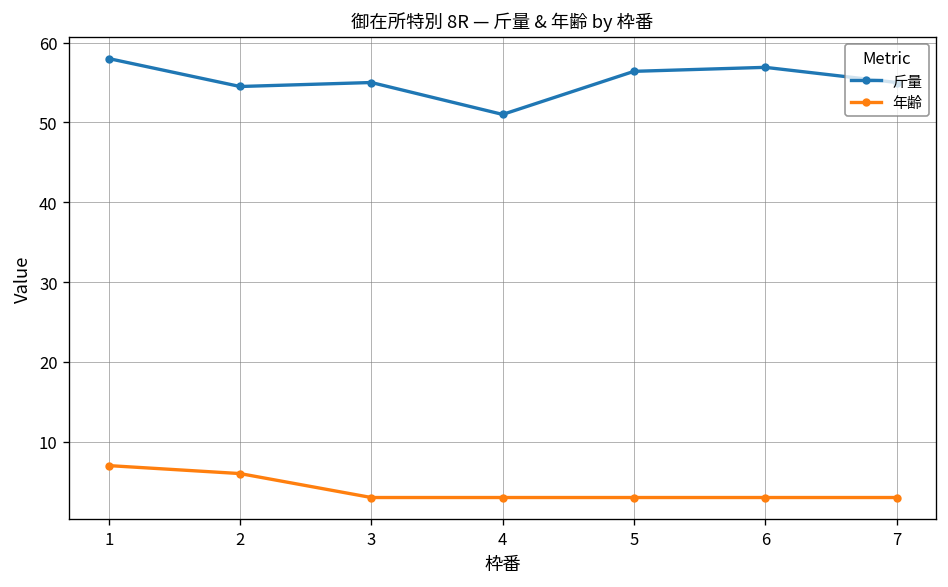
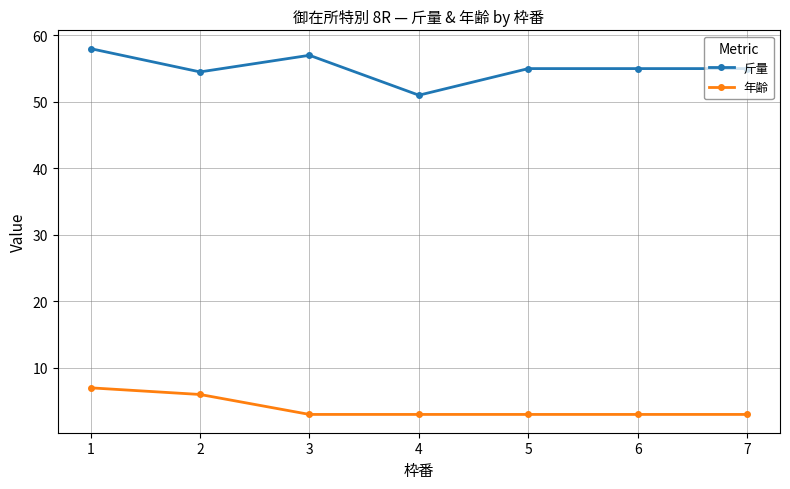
  {
    "斤量": {
      "1": 58,
      "2": 55,
-     "3": 55,
+     "3": 57,
      "4": 51,
-     "5": 56,
-     "6": 57
+     "5": 55,
+     "6": 55
    },
    "年齢": {
      "1": 7,
      "2": 6,
      "3": 3,
      "4": 3,
      "5": 3,
      "6": 3,
      "7": 3
    }
  }
